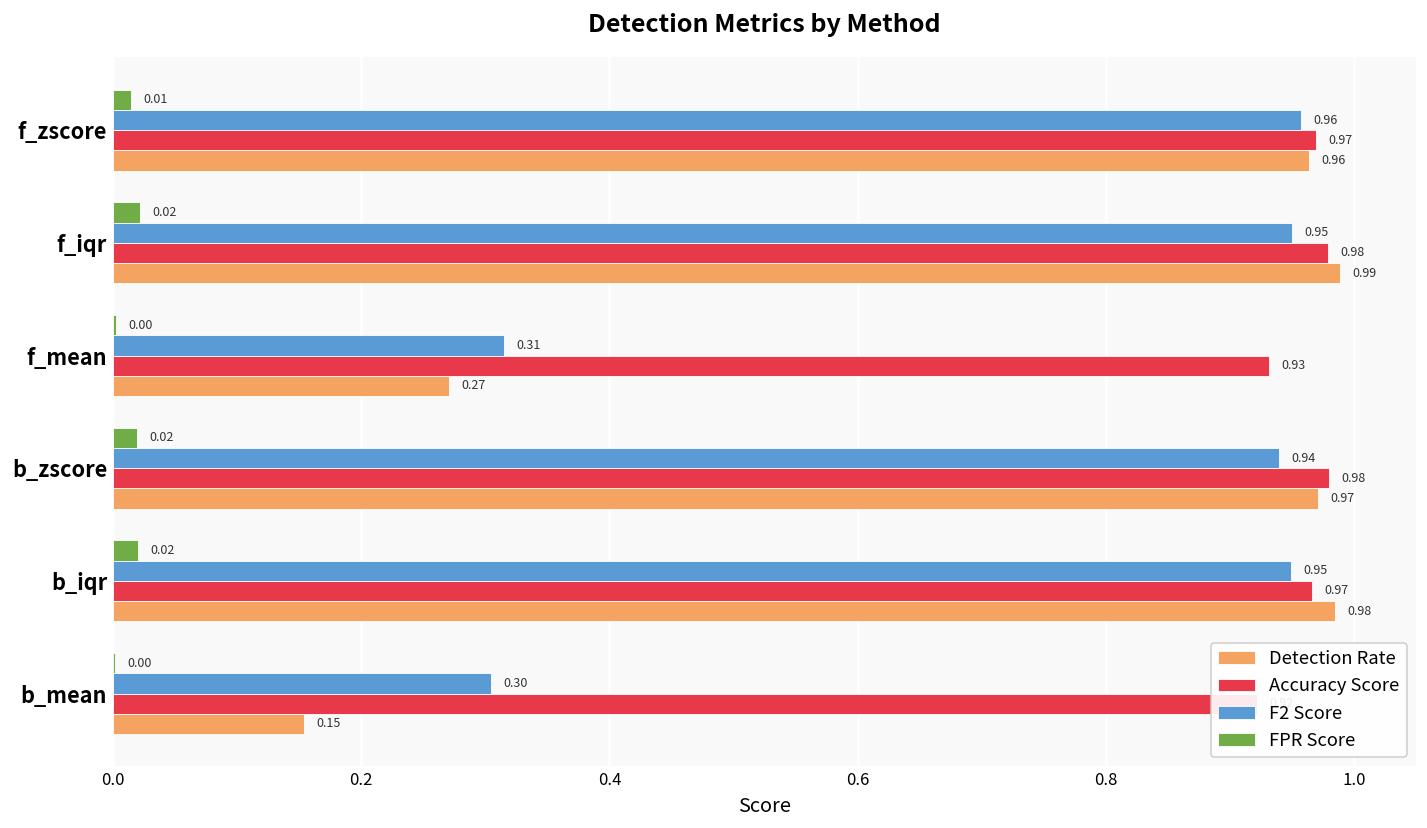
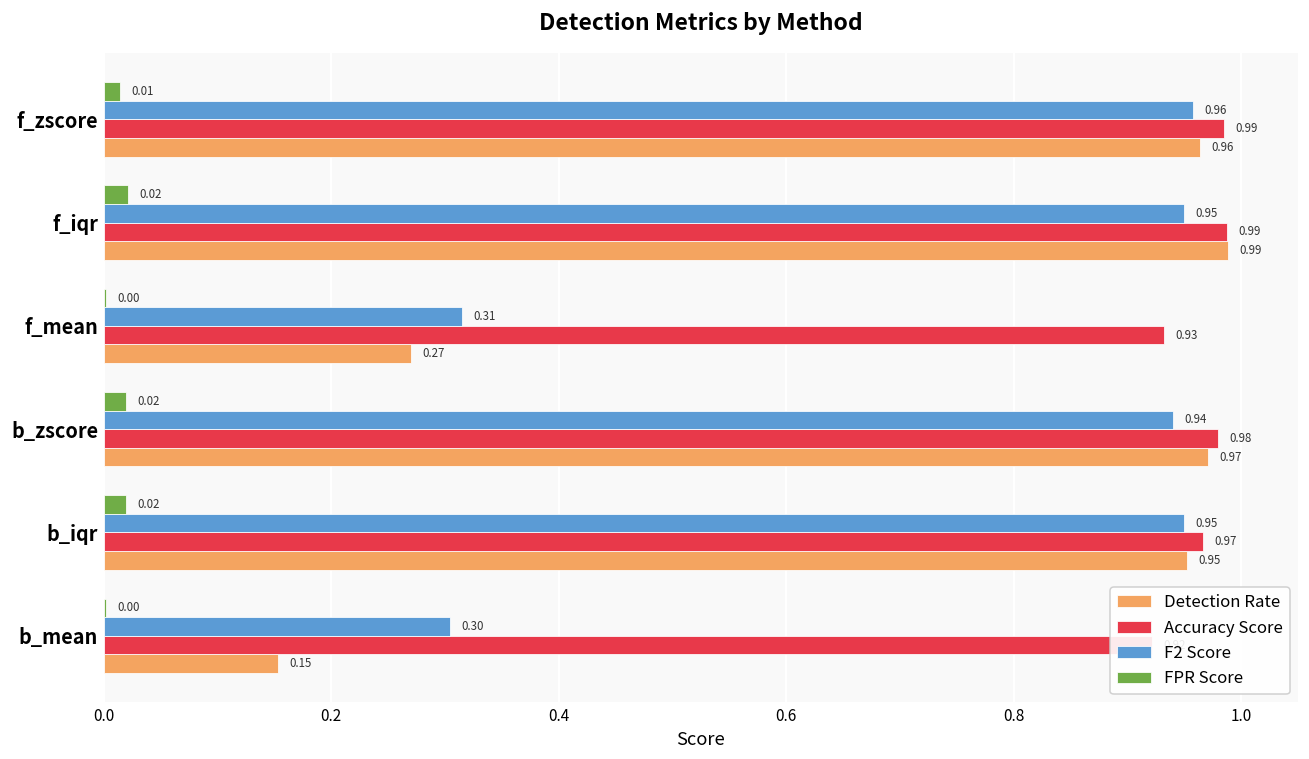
  {
    "Detection Rate": {
      "f_zscore": 0.96,
      "f_iqr": 0.99,
      "f_mean": 0.27,
      "b_zscore": 0.97,
-     "b_iqr": 0.98,
+     "b_iqr": 0.95,
      "b_mean": 0.15
    },
    "Accuracy Score": {
-     "f_zscore": 0.97,
-     "f_iqr": 0.98,
+     "f_zscore": 0.99,
+     "f_iqr": 0.99,
      "f_mean": 0.93,
      "b_zscore": 0.98,
      "b_iqr": 0.97
    },
    "F2 Score": {
      "f_zscore": 0.96,
      "f_iqr": 0.95,
      "f_mean": 0.31,
      "b_zscore": 0.94,
      "b_iqr": 0.95,
      "b_mean": 0.30
    },
    "FPR Score": {
      "f_zscore": 0.01,
      "f_iqr": 0.02,
      "f_mean": 0.00,
      "b_zscore": 0.02,
      "b_iqr": 0.02,
      "b_mean": 0.00
    }
  }
